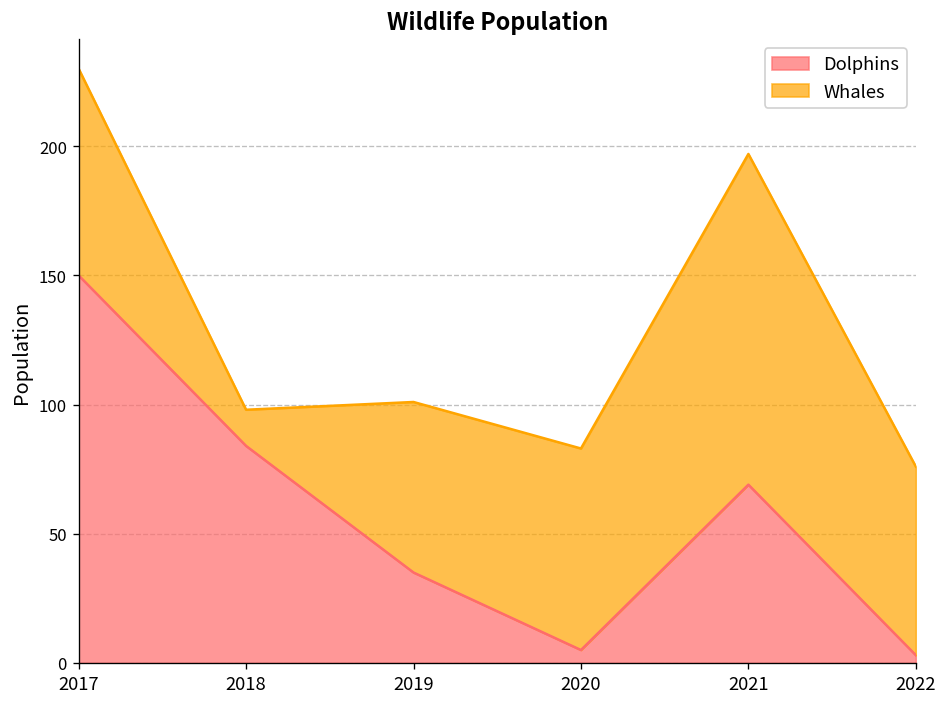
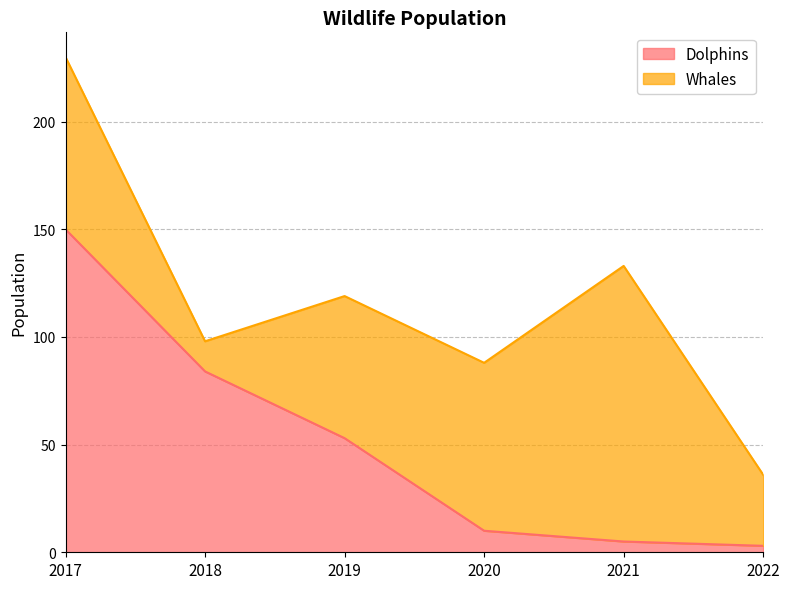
  {
    "Dolphins": {
      "2017": 150,
      "2018": 84,
-     "2019": 35,
-     "2020": 5,
-     "2021": 69,
+     "2019": 53,
+     "2020": 10,
+     "2021": 5,
      "2022": 3
    },
    "Whales": {
      "2017": 80,
      "2018": 14,
      "2019": 66,
      "2020": 78,
      "2021": 128,
-     "2022": 73
+     "2022": 33
    }
  }
